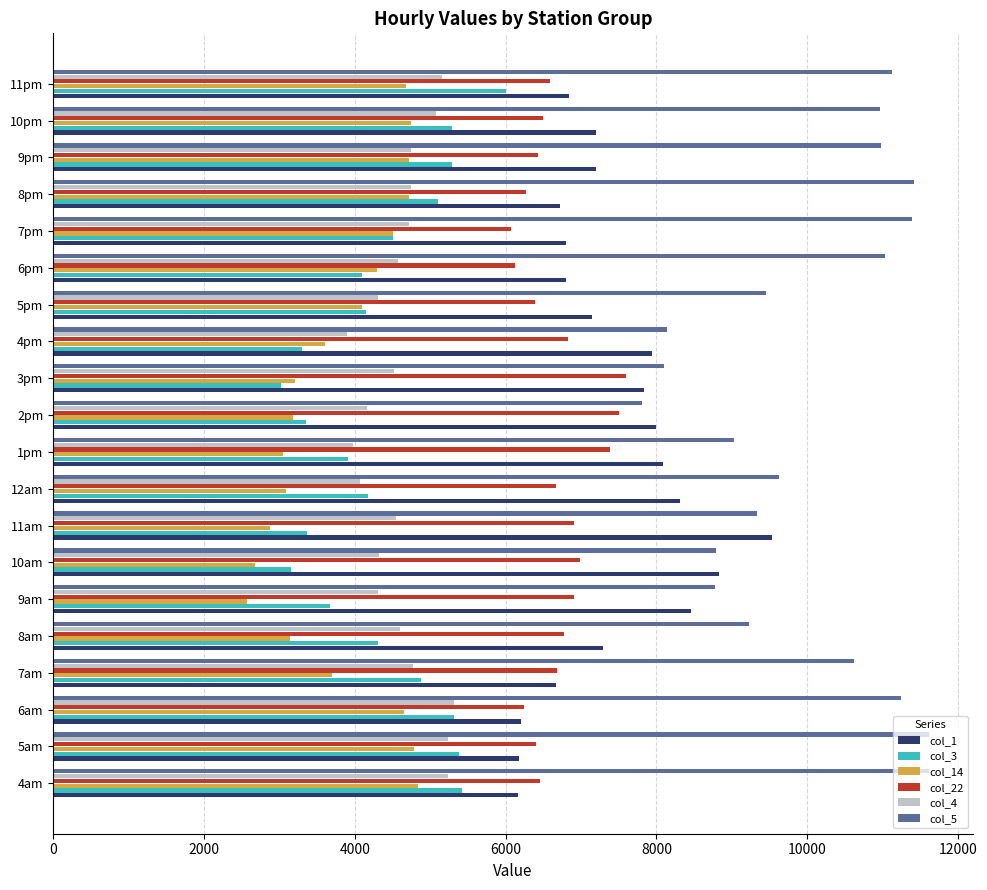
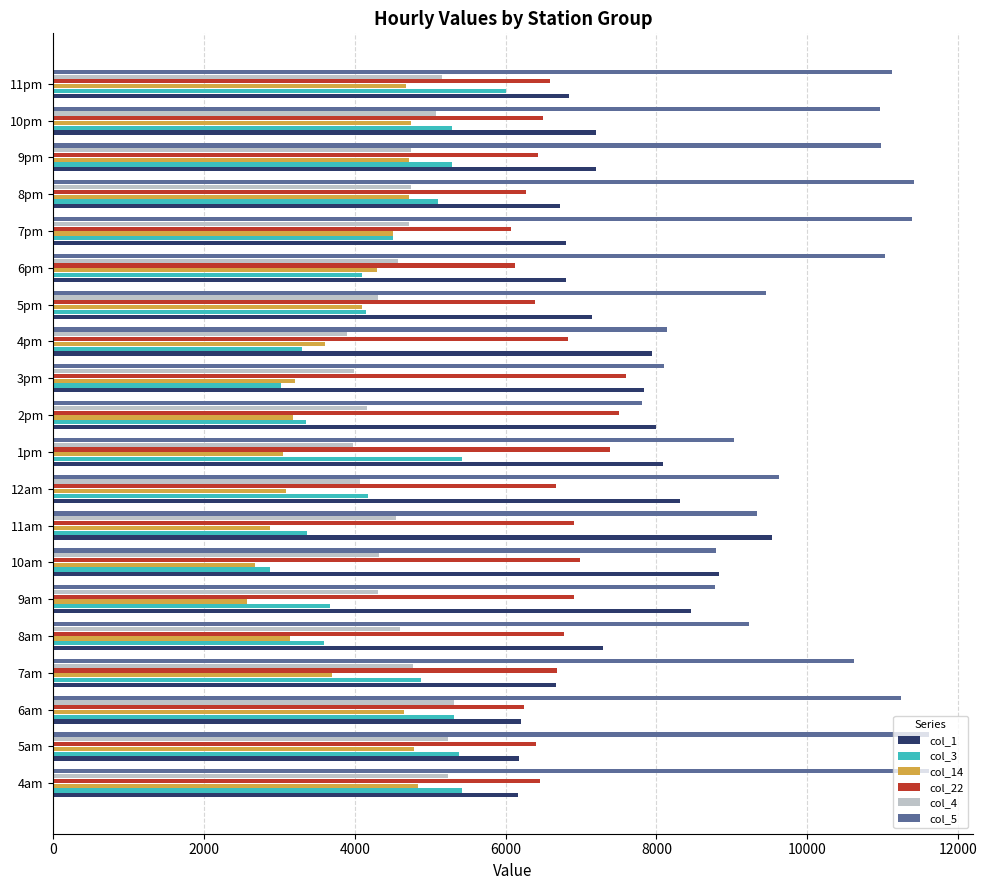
  {
    "col_1": {
      "11pm": 6800,
      "10pm": 7200,
      "9pm": 7200,
      "8pm": 6700,
      "7pm": 6800,
      "6pm": 6800,
      "5pm": 7100,
      "4pm": 7900,
      "3pm": 7800,
      "2pm": 8000,
      "1pm": 8100,
      "12am": 8300,
      "11am": 9500,
      "10am": 8800,
      "9am": 8500,
      "8am": 7300,
      "7am": 6700,
      "6am": 6200,
      "5am": 6200,
      "4am": 6200
    },
    "col_3": {
      "11pm": 6000,
      "10pm": 5300,
      "9pm": 5300,
      "8pm": 5100,
      "7pm": 4500,
      "6pm": 4100,
      "5pm": 4200,
      "4pm": 3300,
      "3pm": 3000,
      "2pm": 3400,
-     "1pm": 3900,
+     "1pm": 5400,
      "12am": 4200,
      "11am": 3400,
-     "10am": 3200,
+     "10am": 2900,
      "9am": 3700,
-     "8am": 4300,
+     "8am": 3600,
      "7am": 4900,
      "6am": 5300,
      "5am": 5400,
      "4am": 5400
    },
    "col_14": {
      "11pm": 4700,
      "10pm": 4700,
      "9pm": 4700,
      "8pm": 4700,
      "7pm": 4500,
      "6pm": 4300,
      "5pm": 4100,
      "4pm": 3600,
      "3pm": 3200,
      "2pm": 3200,
      "1pm": 3000,
      "12am": 3100,
      "11am": 2900,
      "10am": 2700,
      "9am": 2600,
      "8am": 3100,
      "7am": 3700,
      "6am": 4700,
      "5am": 4800,
      "4am": 4800
    },
    "col_22": {
      "11pm": 6600,
      "10pm": 6500,
      "9pm": 6400,
      "8pm": 6300,
      "7pm": 6100,
      "6pm": 6100,
      "5pm": 6400,
      "4pm": 6800,
      "3pm": 7600,
      "2pm": 7500,
      "1pm": 7400,
      "12am": 6700,
      "11am": 6900,
      "10am": 7000,
      "9am": 6900,
      "8am": 6800,
      "7am": 6700,
      "6am": 6200,
      "5am": 6400,
      "4am": 6500
    },
    "col_4": {
      "11pm": 5200,
      "10pm": 5100,
      "9pm": 4800,
      "8pm": 4700,
      "7pm": 4700,
      "6pm": 4600,
      "5pm": 4300,
      "4pm": 3900,
-     "3pm": 4500,
+     "3pm": 4000,
      "2pm": 4200,
      "1pm": 4000,
      "12am": 4100,
      "11am": 4600,
      "10am": 4300,
      "9am": 4300,
      "8am": 4600,
      "7am": 4800,
      "6am": 5300,
      "5am": 5200,
      "4am": 5200
    },
    "col_5": {
      "11pm": 11100,
      "10pm": 11000,
      "9pm": 11000,
      "8pm": 11400,
      "7pm": 11400,
      "6pm": 11000,
      "5pm": 9500,
      "4pm": 8100,
      "3pm": 8100,
      "2pm": 7800,
      "1pm": 9000,
      "12am": 9600,
      "11am": 9300,
      "10am": 8800,
      "9am": 8800,
      "8am": 9200,
      "7am": 10600,
      "6am": 11200
    }
  }
